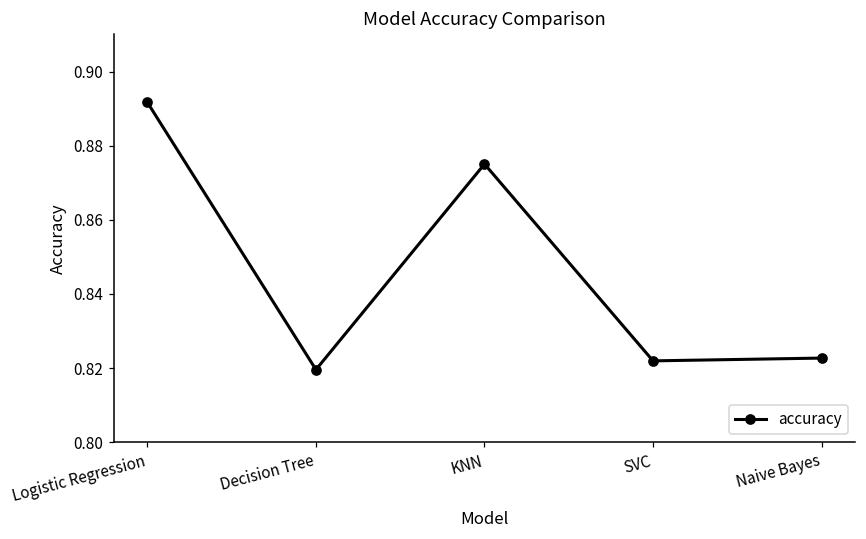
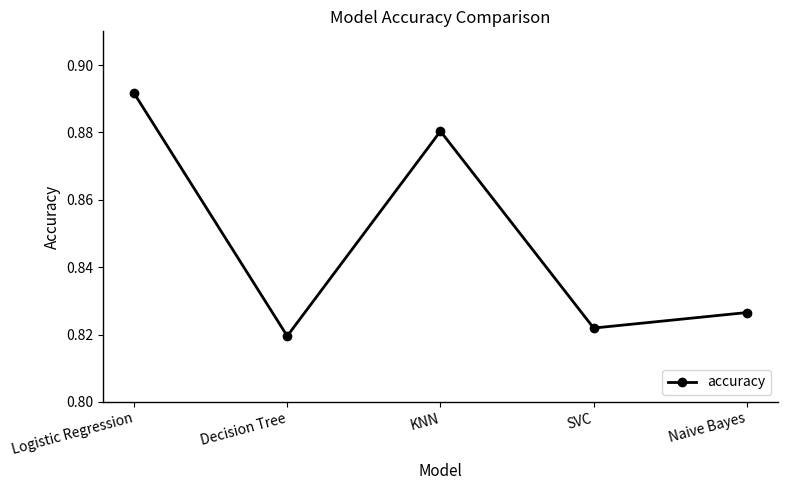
  {
    "Logistic Regression": 0.892,
    "Decision Tree": 0.820,
-   "KNN": 0.875,
+   "KNN": 0.880,
    "SVC": 0.822,
-   "Naive Bayes": 0.823
+   "Naive Bayes": 0.827
  }
